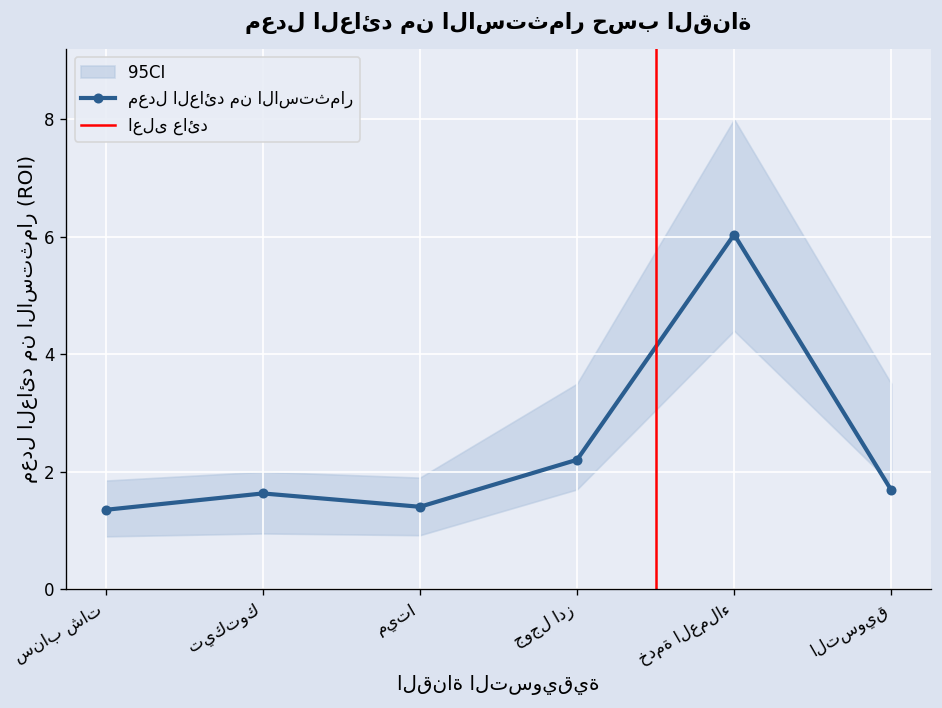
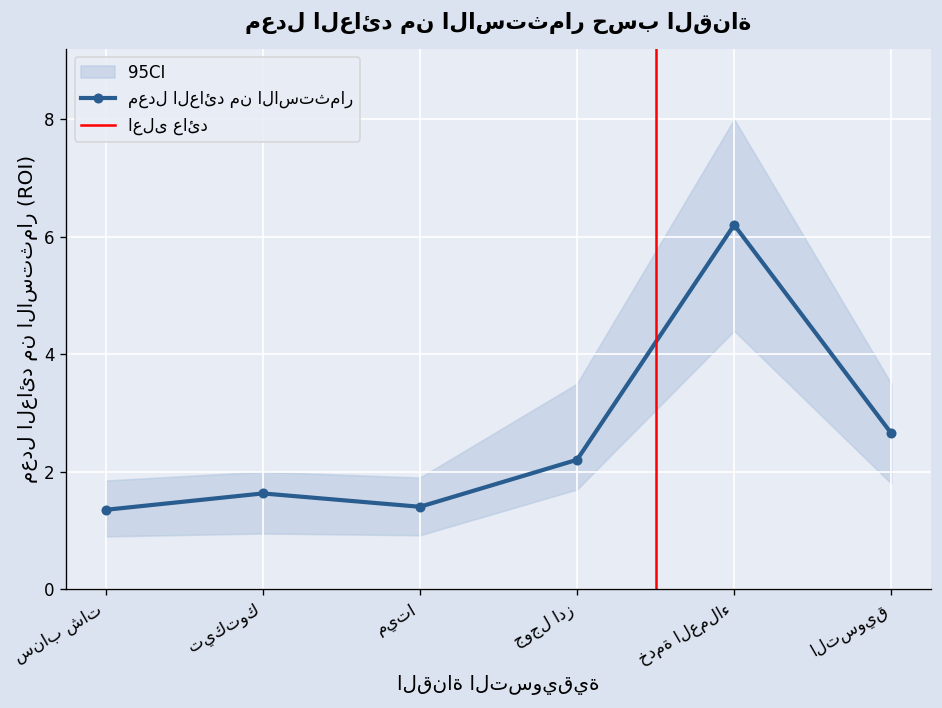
  {
    "معدل العائد من الاستثمار": {
      "سناب شات": 1.4,
      "تيكتوك": 1.6,
      "ميتا": 1.4,
      "جوجل ادز": 2.2,
-     "خدمة العملاء": 6.0,
-     "التسويق": 1.7
+     "خدمة العملاء": 6.2,
+     "التسويق": 2.7
    }
  }
